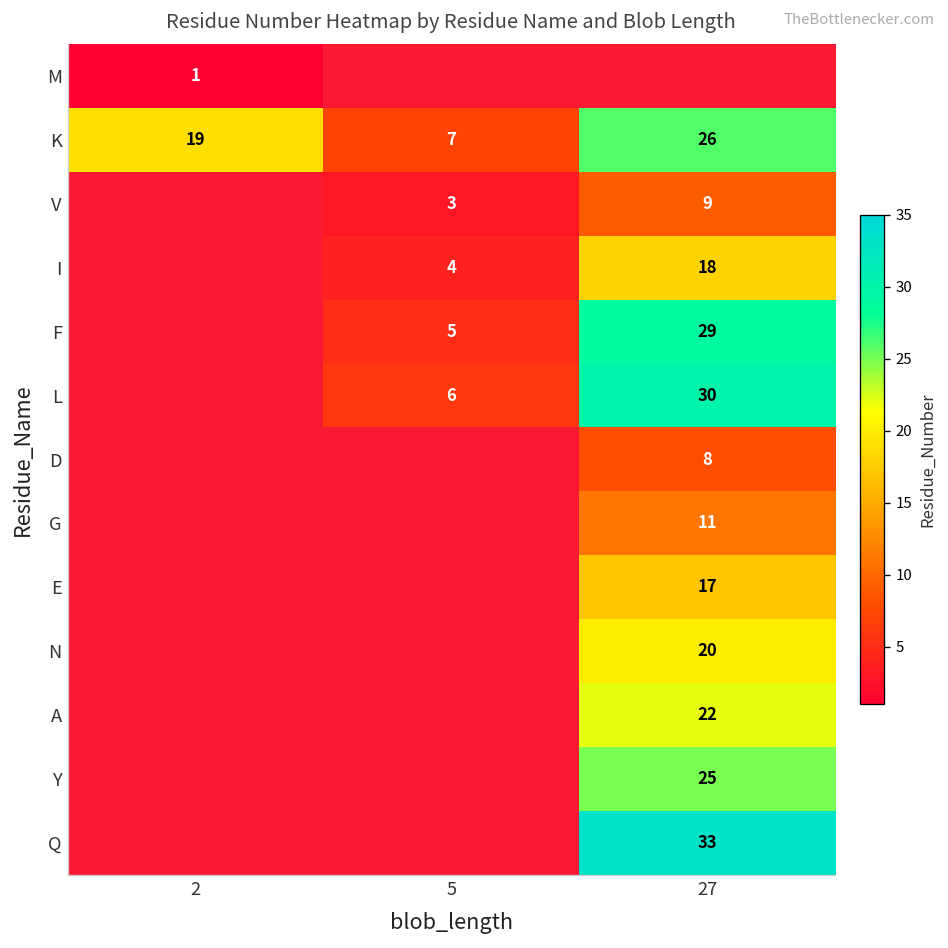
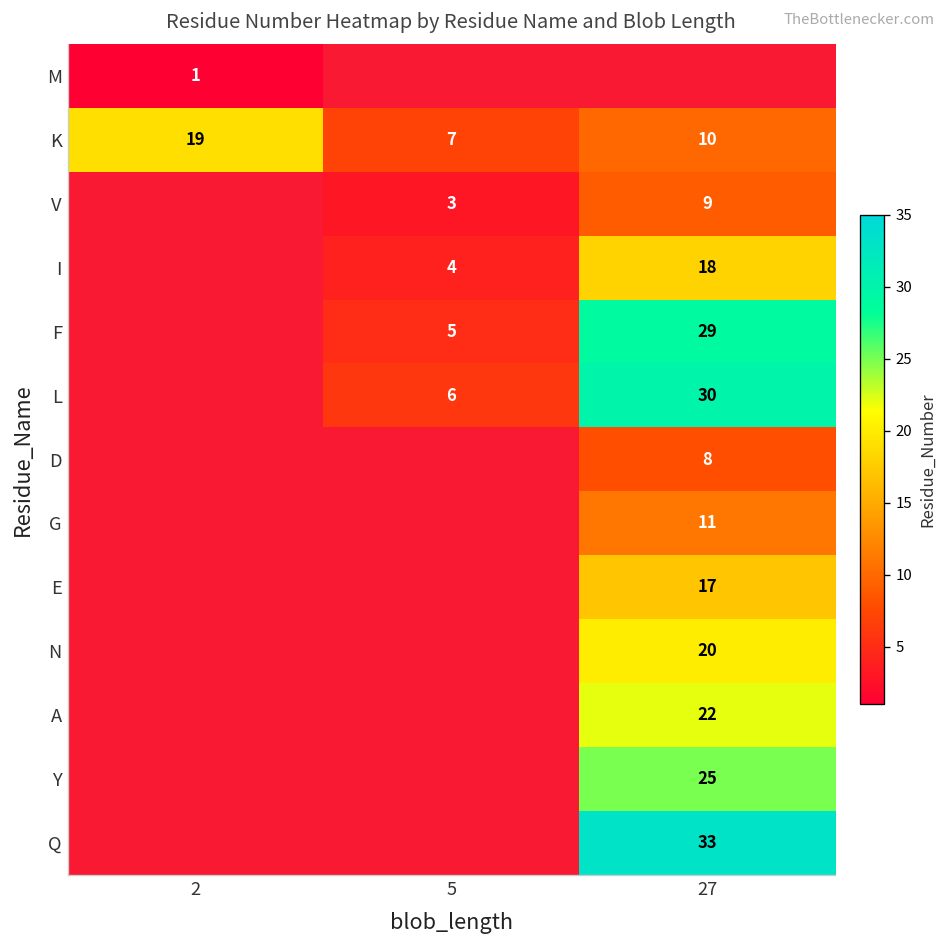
  {
    "M": {
      "2": 1
    },
    "K": {
      "2": 19,
      "5": 7,
-     "27": 26
+     "27": 10
    },
    "V": {
      "5": 3,
      "27": 9
    },
    "I": {
      "5": 4,
      "27": 18
    },
    "F": {
      "5": 5,
      "27": 29
    },
    "L": {
      "5": 6,
      "27": 30
    },
    "D": {
      "27": 8
    },
    "G": {
      "27": 11
    },
    "E": {
      "27": 17
    },
    "N": {
      "27": 20
    },
    "A": {
      "27": 22
    },
    "Y": {
      "27": 25
    },
    "Q": {
      "27": 33
    }
  }
